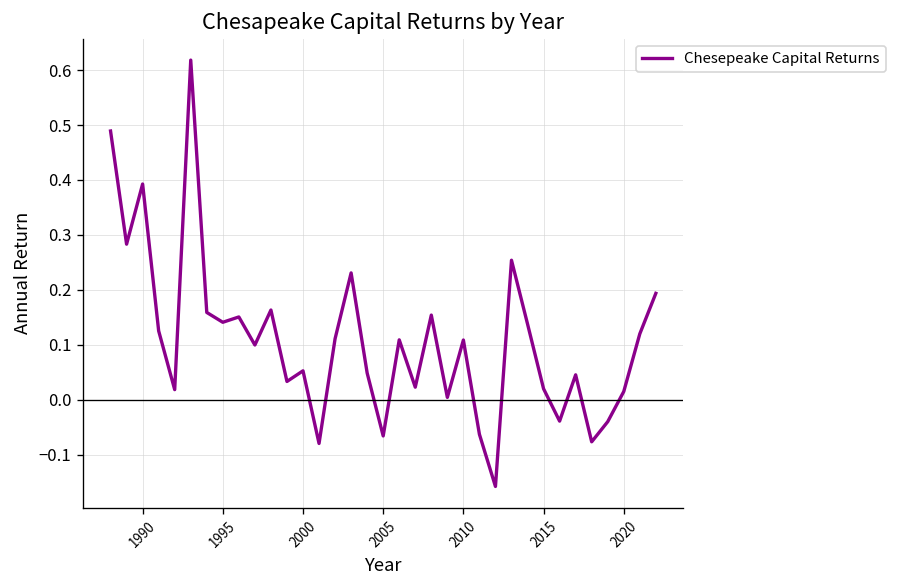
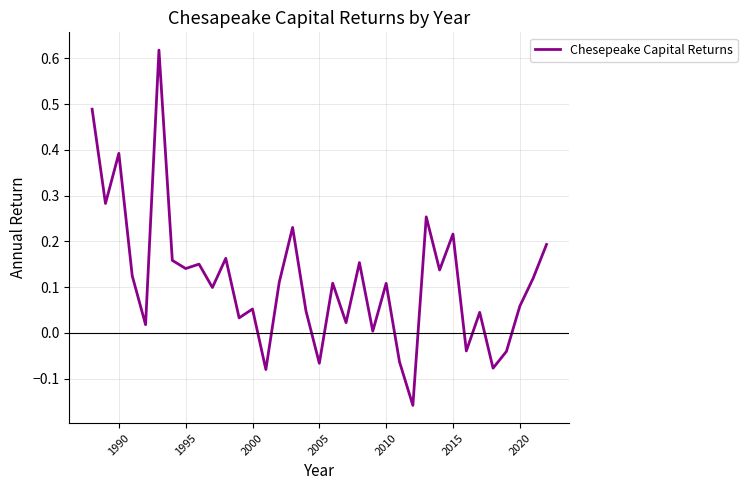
  {
    "1990": 0.39,
    "1995": 0.14,
    "2000": 0.05,
    "2005": -0.07,
    "2010": 0.11,
-   "2015": 0.02,
-   "2020": 0.01
+   "2015": 0.22,
+   "2020": 0.06
  }
